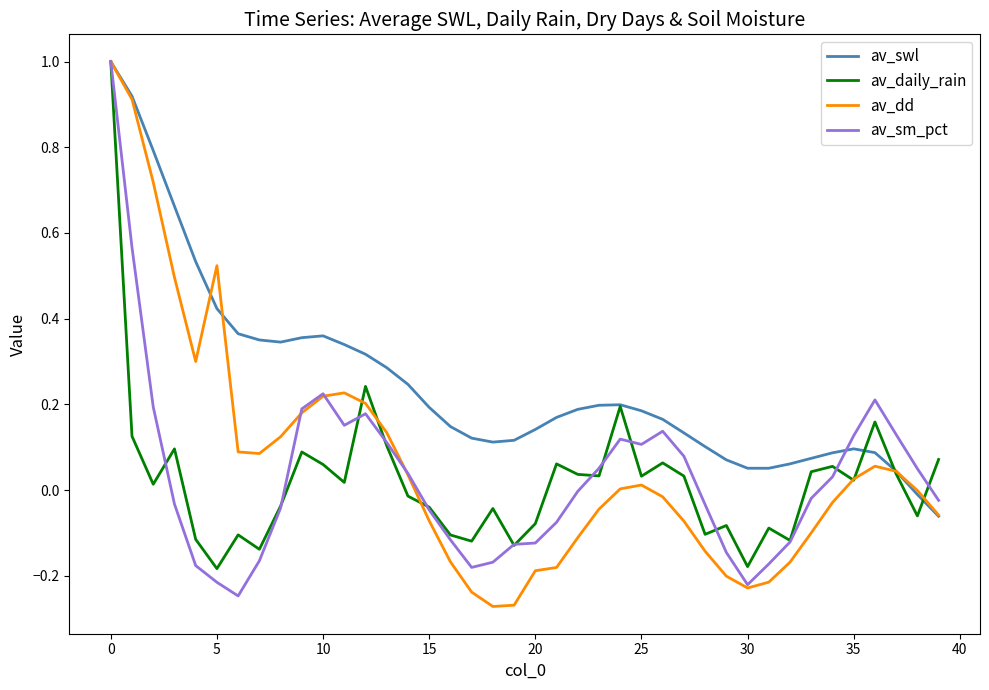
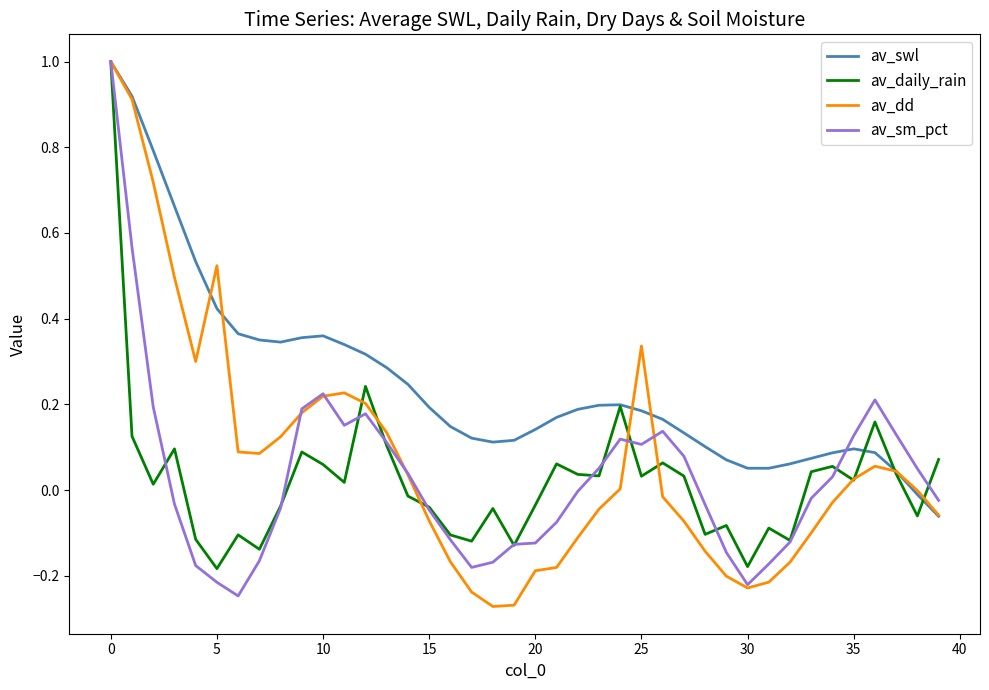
  {
    "av_swl": {
      "5": 0.42,
      "10": 0.36,
      "15": 0.19,
      "20": 0.14,
      "25": 0.19,
      "30": 0.05,
      "35": 0.10
    },
    "av_daily_rain": {
      "5": -0.18,
      "10": 0.06,
      "15": -0.04,
-     "20": -0.08,
+     "20": -0.04,
      "25": 0.03,
      "30": -0.18
    },
    "av_dd": {
      "5": 0.52,
      "15": -0.07,
      "20": -0.19,
-     "25": 0.01,
+     "25": 0.34,
      "30": -0.23
    },
    "av_sm_pct": {
      "5": -0.22,
      "15": -0.05,
      "20": -0.12,
      "25": 0.11,
      "30": -0.22,
      "35": 0.13
    }
  }
